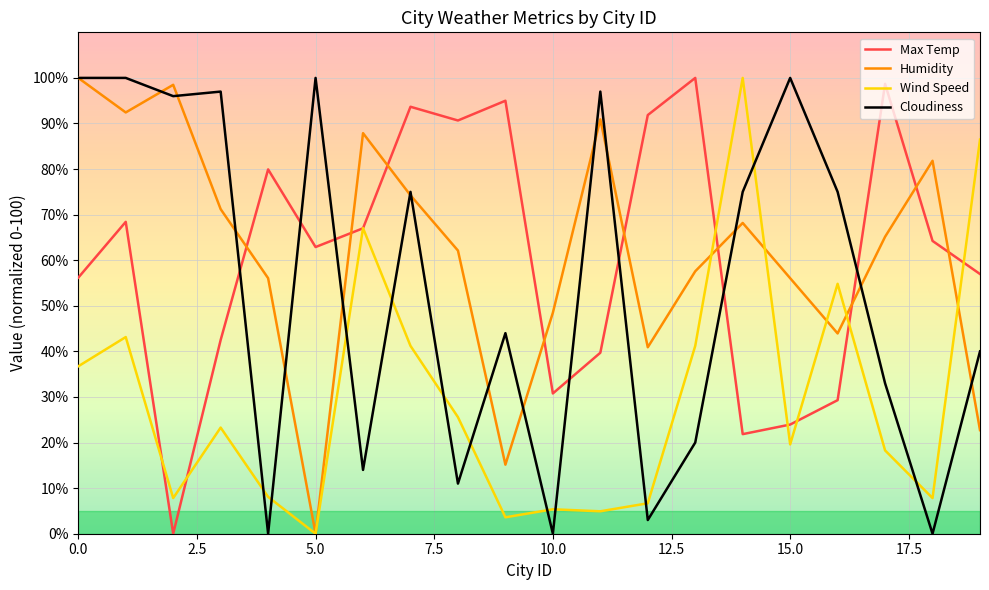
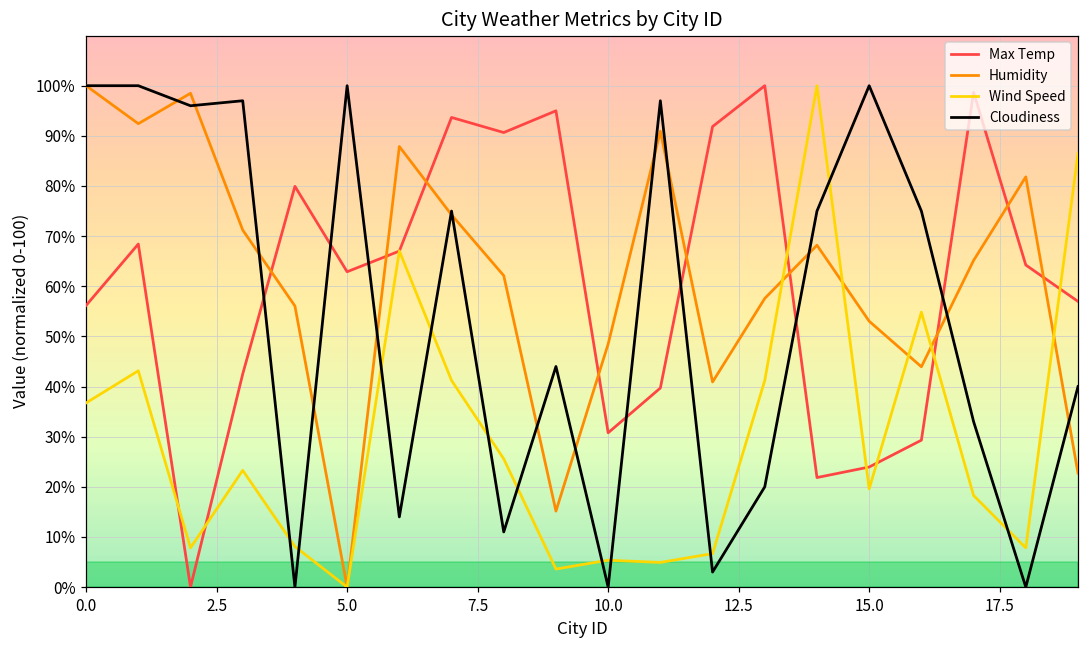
  {
    "Max Temp": {
      "0.0": "56%",
      "5.0": "63%",
      "10.0": "31%",
      "15.0": "24%"
    },
    "Humidity": {
      "10.0": "48%",
-     "15.0": "56%"
+     "15.0": "53%"
    },
    "Wind Speed": {
      "0.0": "37%",
      "10.0": "5%",
      "15.0": "20%"
    },
    "Cloudiness": {
      "5.0": "100%",
      "10.0": "0%",
      "15.0": "100%"
    }
  }
